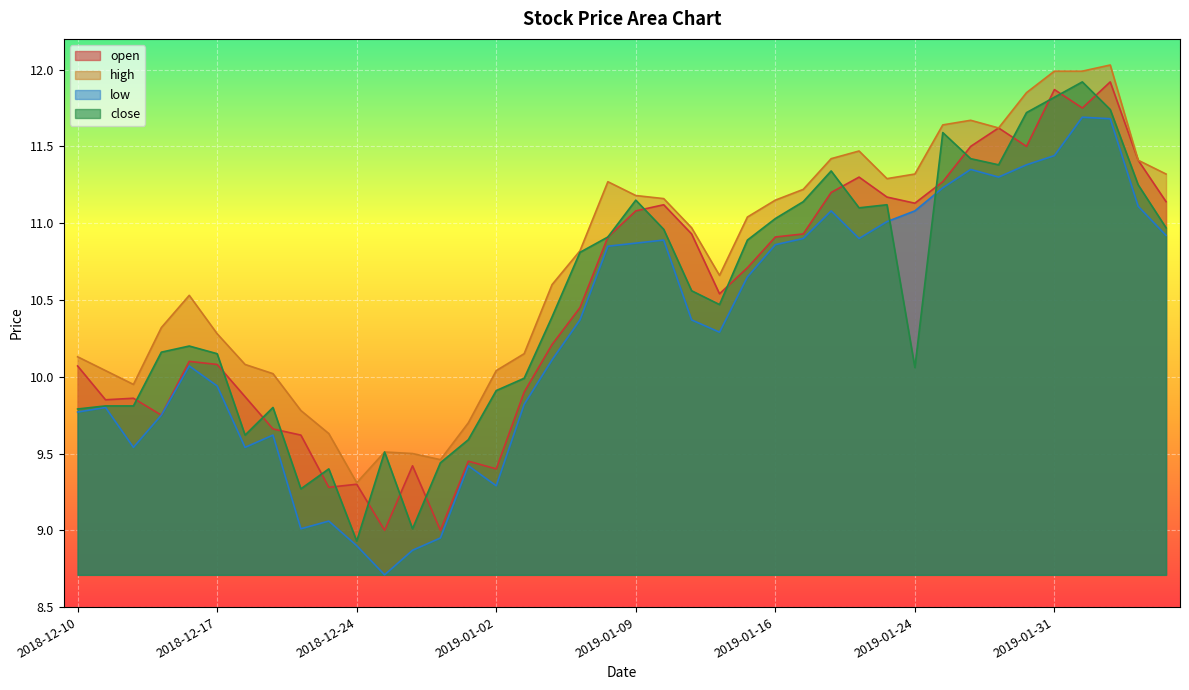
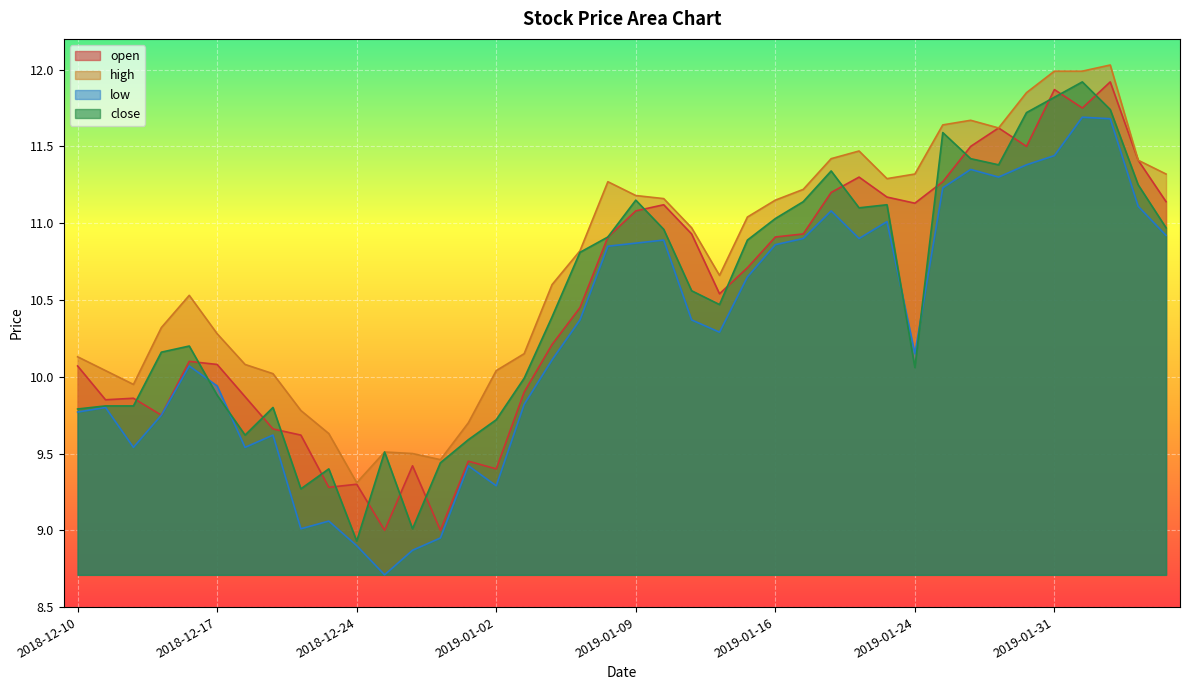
  {
    "low": {
      "2018-12-10": 9.77,
      "2018-12-17": 9.94,
      "2018-12-24": 8.90,
      "2019-01-02": 9.29,
      "2019-01-09": 10.87,
      "2019-01-16": 10.86,
-     "2019-01-24": 11.08,
+     "2019-01-24": 10.15,
      "2019-01-31": 11.44
    },
    "close": {
      "2018-12-10": 9.79,
-     "2018-12-17": 10.15,
+     "2018-12-17": 9.88,
      "2018-12-24": 8.93,
-     "2019-01-02": 9.91,
+     "2019-01-02": 9.72,
      "2019-01-09": 11.15,
      "2019-01-16": 11.03,
      "2019-01-24": 10.06,
      "2019-01-31": 11.82
    }
  }
